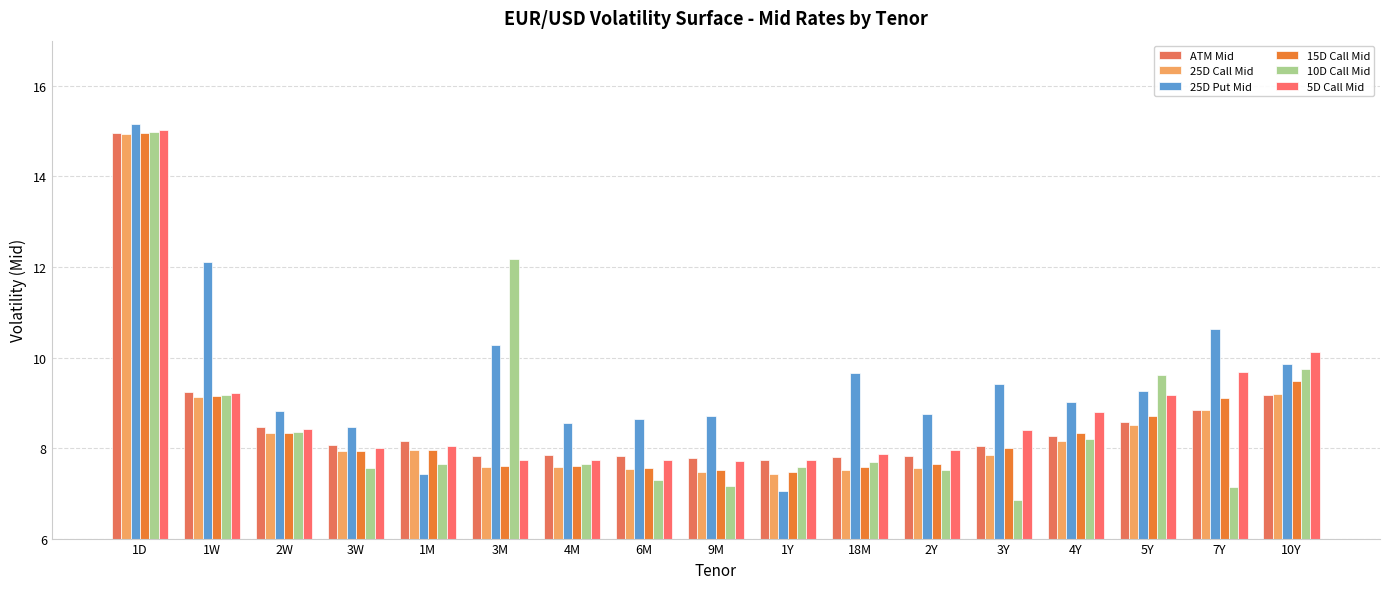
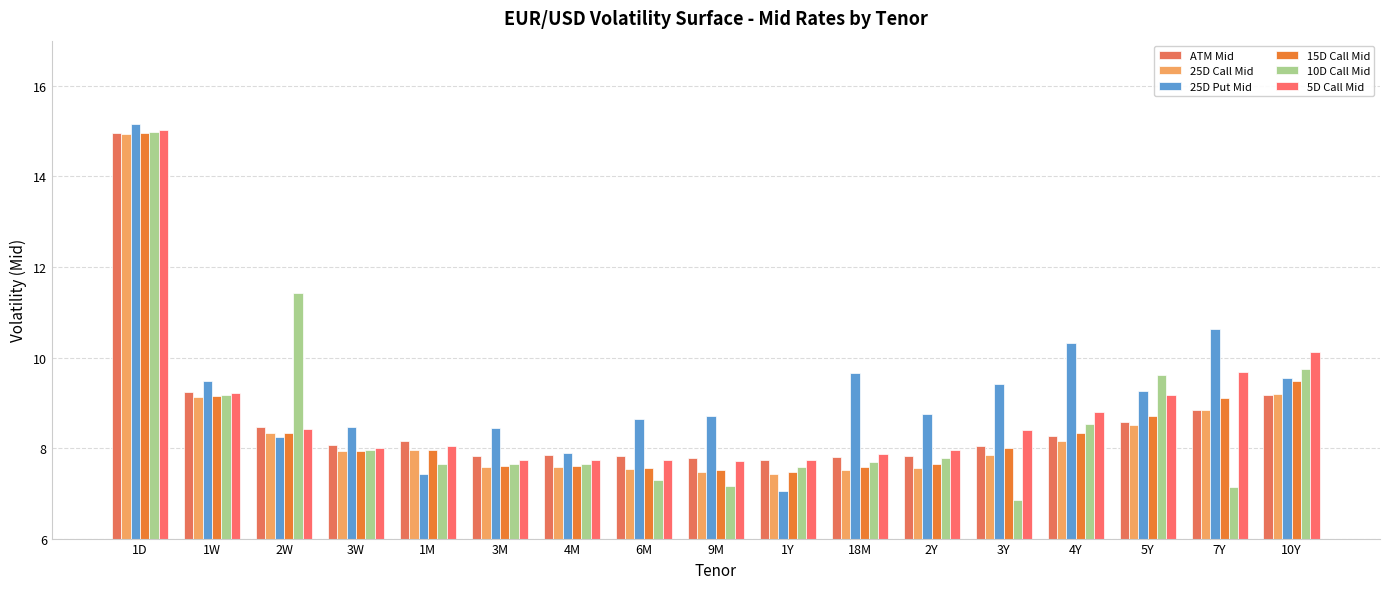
  {
    "25D Put Mid": {
      "1D": 15.2,
-     "1W": 12.1,
-     "2W": 8.8,
+     "1W": 9.5,
+     "2W": 8.2,
      "3W": 8.5,
      "1M": 7.4,
-     "3M": 10.3,
-     "4M": 8.6,
+     "3M": 8.5,
+     "4M": 7.9,
      "6M": 8.6,
      "9M": 8.7,
      "1Y": 7.0,
      "18M": 9.7,
      "2Y": 8.8,
      "3Y": 9.4,
-     "4Y": 9.0,
+     "4Y": 10.3,
      "5Y": 9.3,
      "7Y": 10.6,
-     "10Y": 9.9
+     "10Y": 9.6
    },
    "10D Call Mid": {
      "1D": 15.0,
      "1W": 9.2,
-     "2W": 8.4,
-     "3W": 7.6,
+     "2W": 11.4,
+     "3W": 8.0,
      "1M": 7.7,
-     "3M": 12.2,
+     "3M": 7.7,
      "4M": 7.7,
      "6M": 7.3,
      "9M": 7.2,
      "1Y": 7.6,
      "18M": 7.7,
-     "2Y": 7.5,
+     "2Y": 7.8,
      "3Y": 6.9,
-     "4Y": 8.2,
+     "4Y": 8.5,
      "5Y": 9.6,
      "7Y": 7.1,
      "10Y": 9.8
    }
  }
